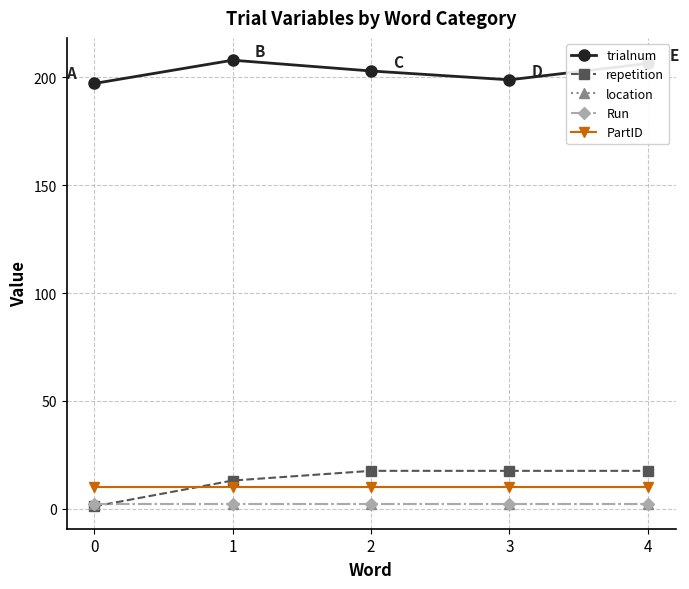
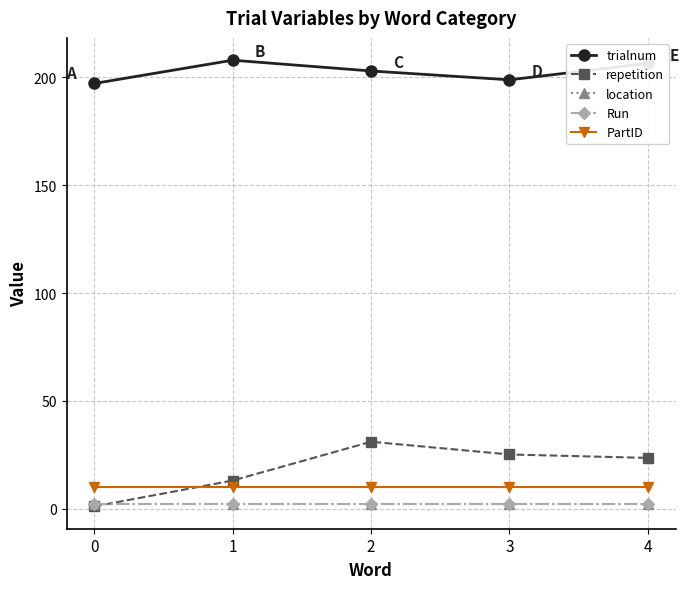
  {
    "trialnum": {
      "0": 197,
      "1": 208,
      "2": 203,
      "3": 199
    },
    "repetition": {
      "1": 13,
-     "2": 18,
-     "3": 18,
-     "4": 18
+     "2": 31,
+     "3": 25,
+     "4": 24
    },
    "Run": {
      "1": 2,
      "2": 2,
      "3": 2,
      "4": 2
    },
    "PartID": {
      "0": 10,
      "1": 10,
      "2": 10,
      "3": 10,
      "4": 10
    }
  }
